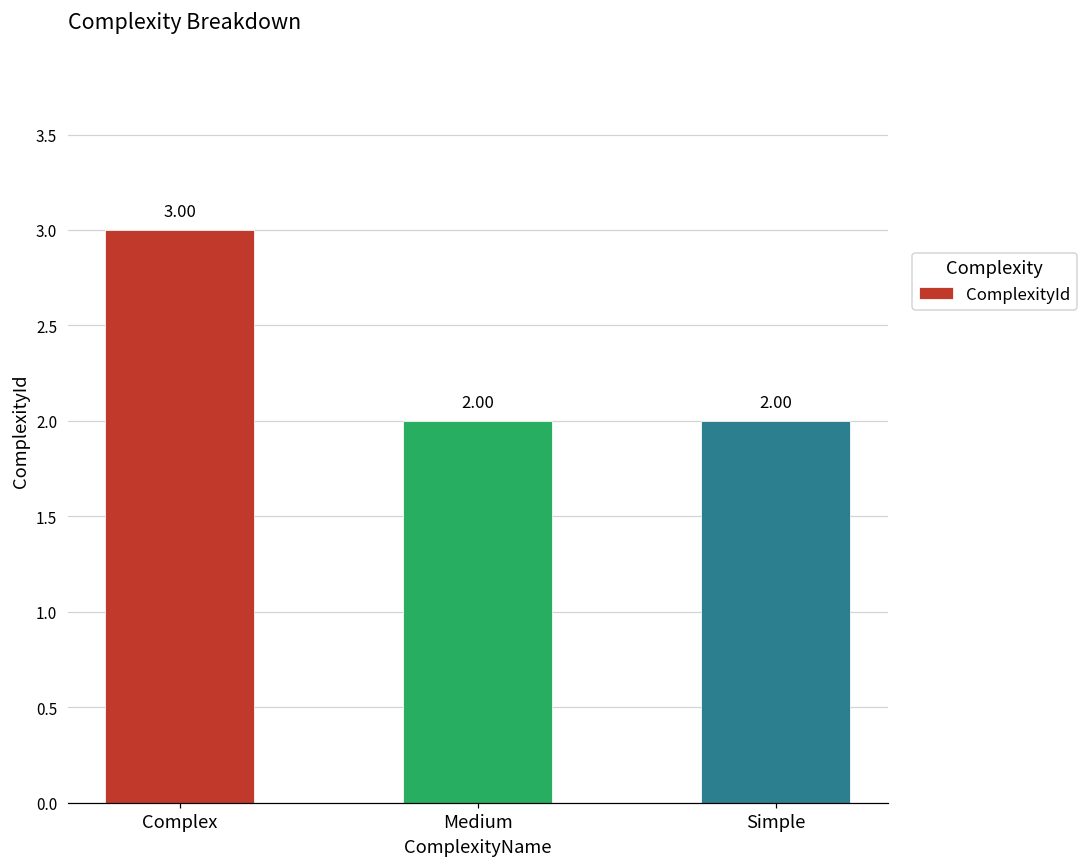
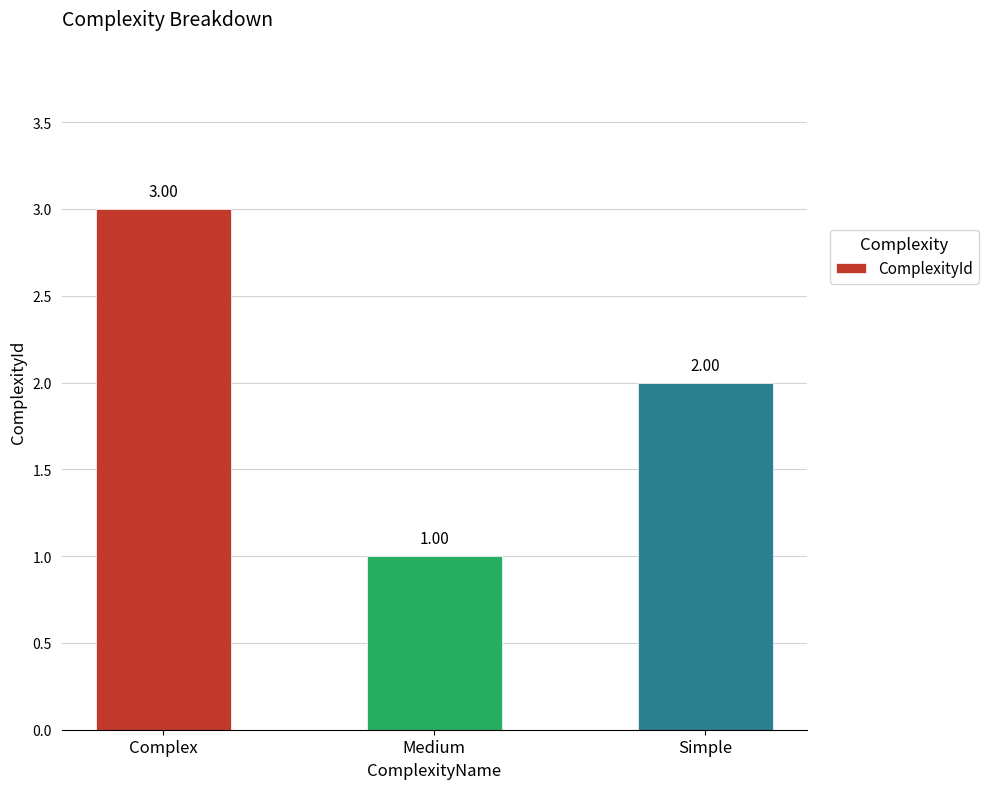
  {
    "Complex": 3.00,
-   "Medium": 2.00,
+   "Medium": 1.00,
    "Simple": 2.00
  }
